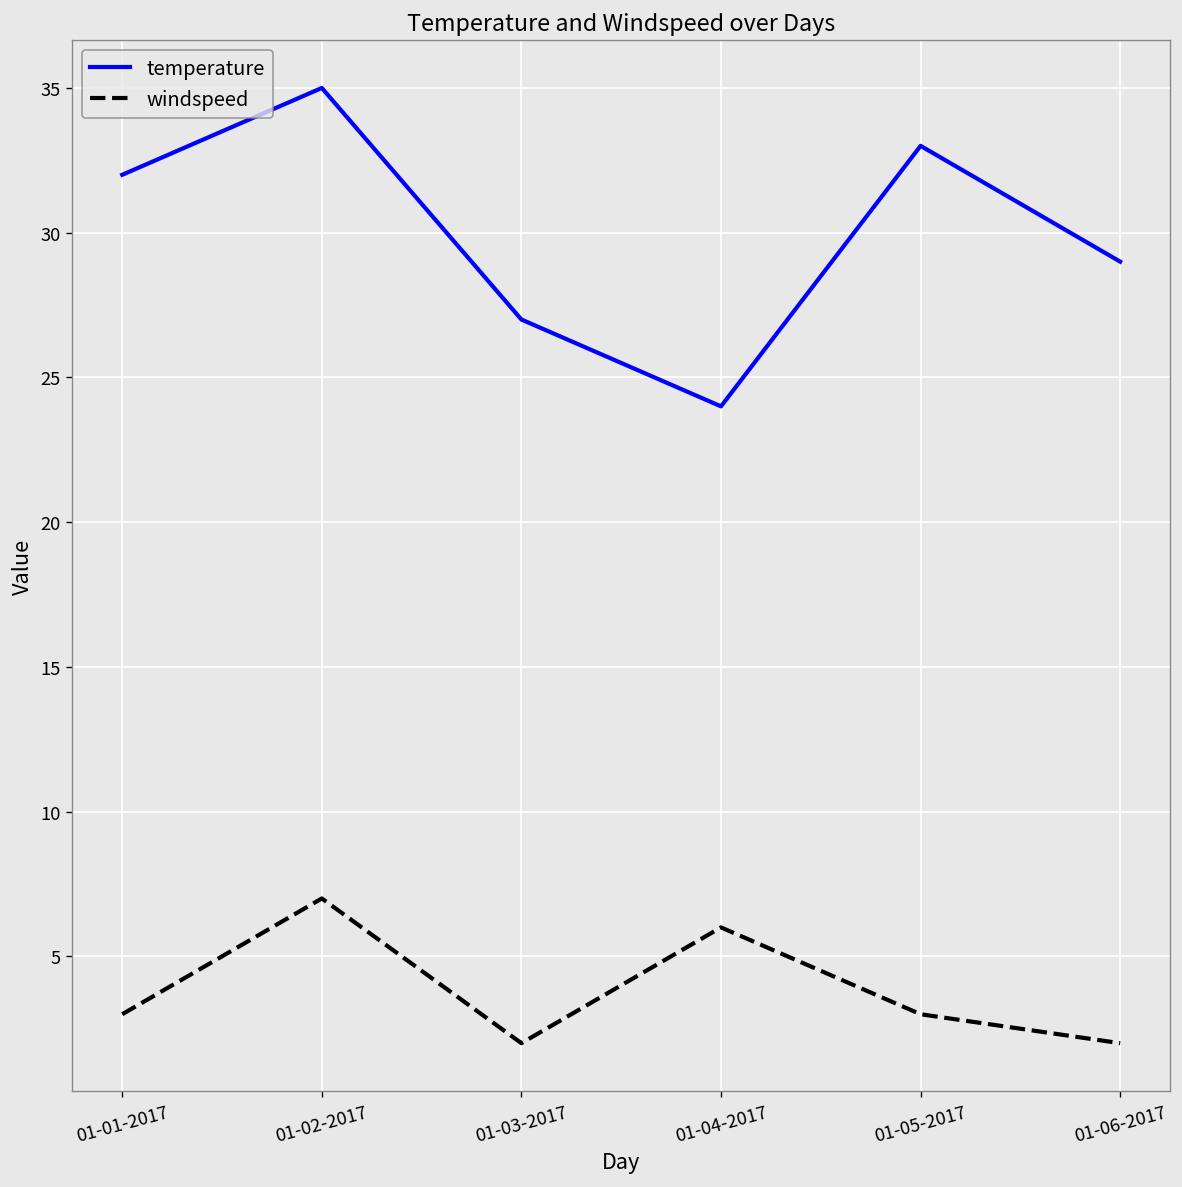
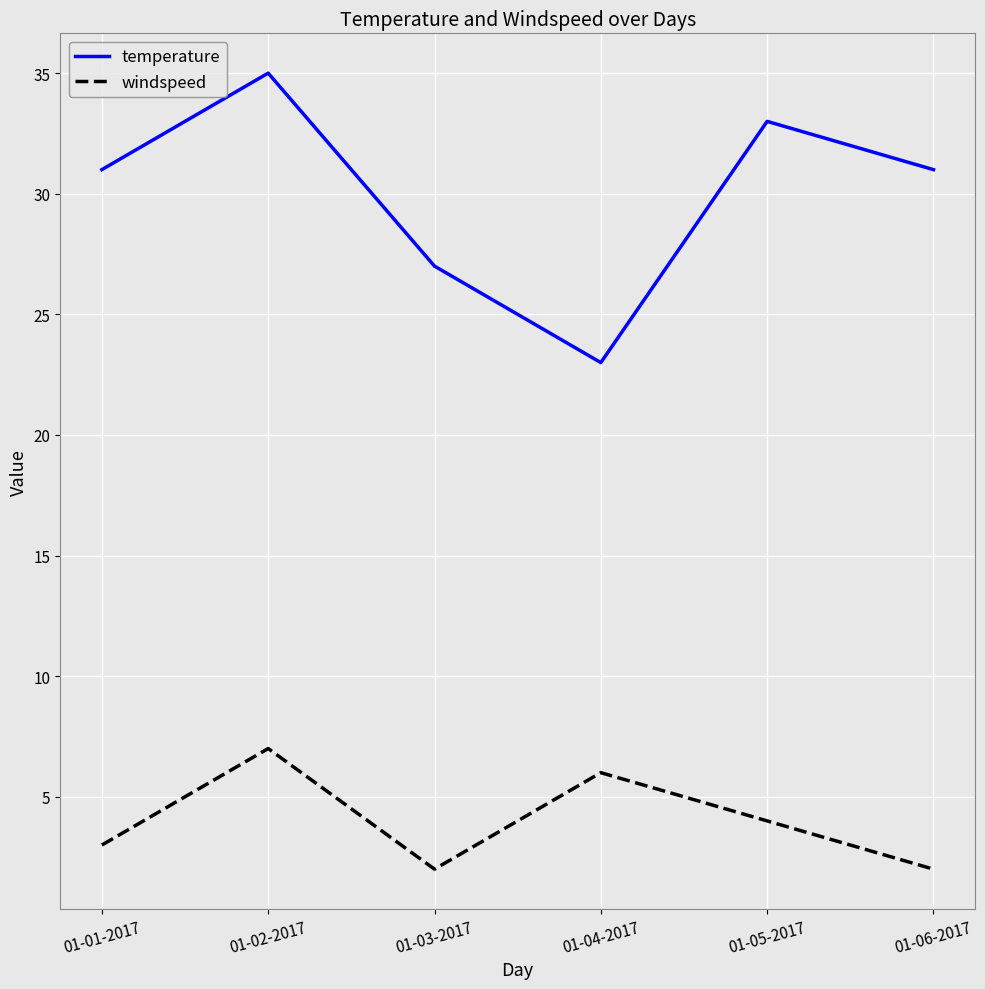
  {
    "temperature": {
-     "01-01-2017": 32,
+     "01-01-2017": 31,
      "01-02-2017": 35,
      "01-03-2017": 27,
-     "01-04-2017": 24,
+     "01-04-2017": 23,
      "01-05-2017": 33,
-     "01-06-2017": 29
+     "01-06-2017": 31
    },
    "windspeed": {
      "01-01-2017": 3,
      "01-02-2017": 7,
      "01-03-2017": 2,
      "01-04-2017": 6,
-     "01-05-2017": 3,
+     "01-05-2017": 4,
      "01-06-2017": 2
    }
  }
